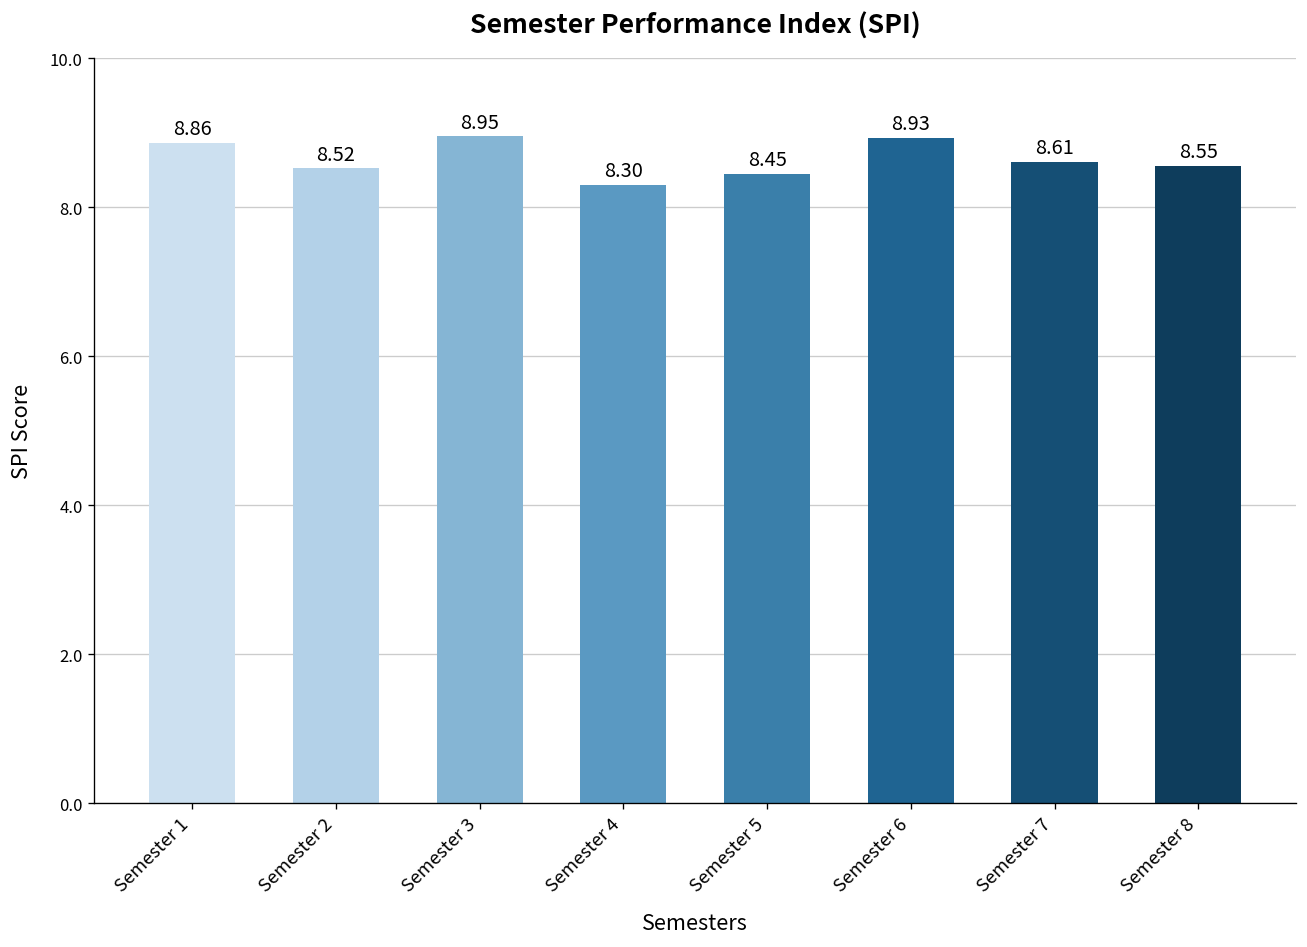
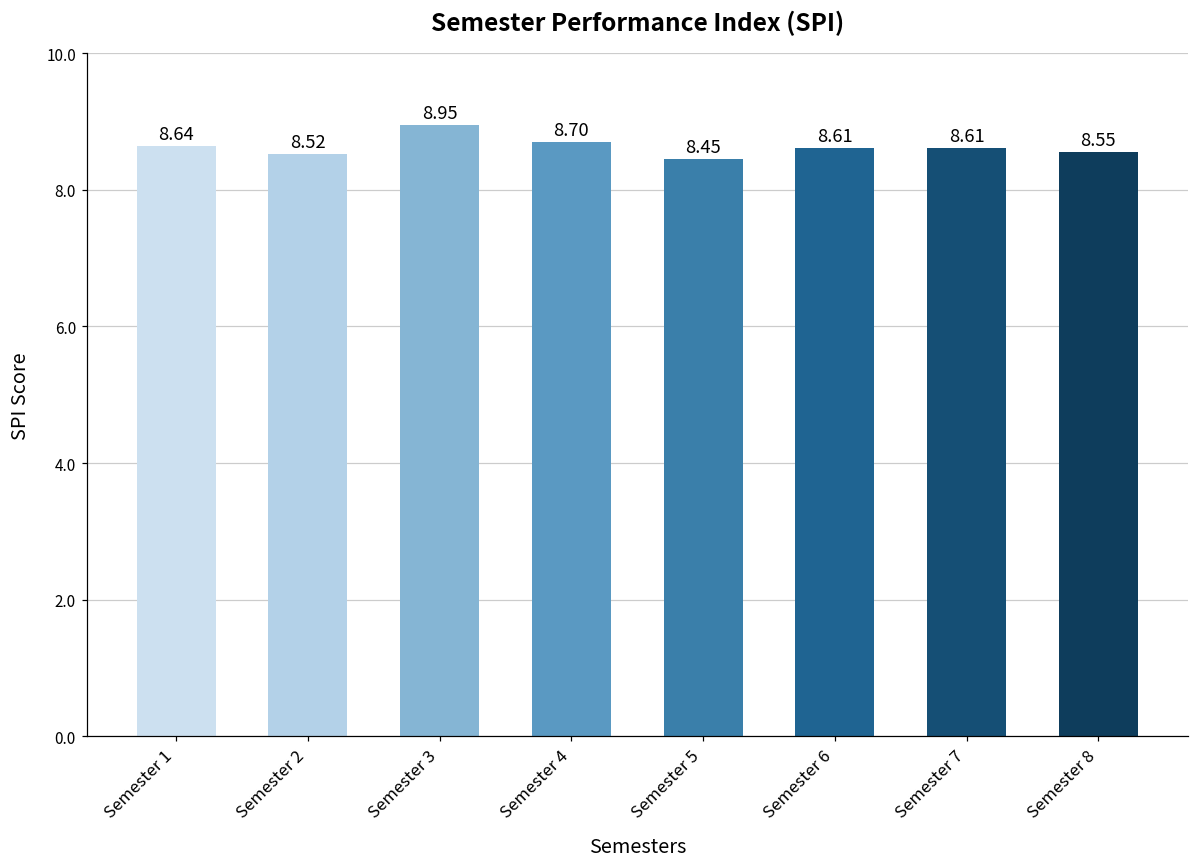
  {
-   "Semester 1": 8.86,
+   "Semester 1": 8.64,
    "Semester 2": 8.52,
    "Semester 3": 8.95,
-   "Semester 4": 8.30,
+   "Semester 4": 8.70,
    "Semester 5": 8.45,
-   "Semester 6": 8.93,
+   "Semester 6": 8.61,
    "Semester 7": 8.61,
    "Semester 8": 8.55
  }
